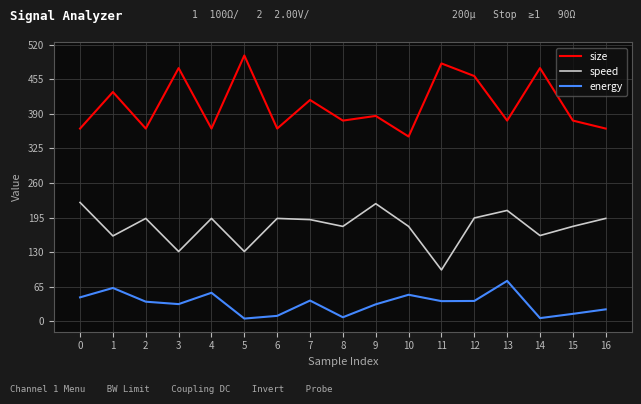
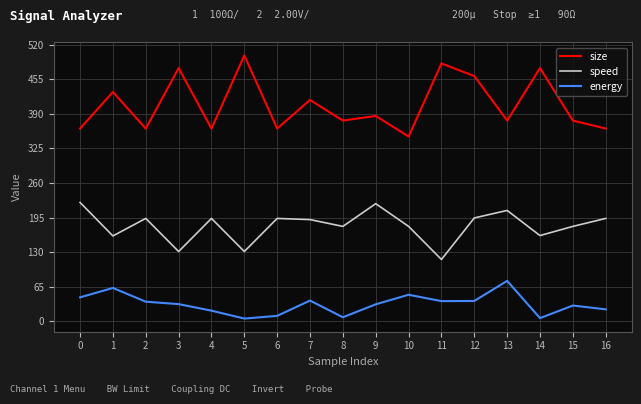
  {
    "size": {
      "0": 360,
      "1": 430,
      "2": 360,
      "3": 480,
      "4": 360,
      "5": 500,
      "6": 360,
      "7": 420,
      "8": 380,
      "9": 390,
      "10": 350,
      "11": 490,
      "12": 460,
      "13": 380,
      "14": 480,
      "15": 380,
      "16": 360
    },
    "speed": {
      "0": 220,
      "1": 160,
      "2": 190,
      "3": 130,
      "4": 190,
      "5": 130,
      "6": 190,
      "7": 190,
      "8": 180,
      "9": 220,
      "10": 180,
-     "11": 100,
+     "11": 120,
      "12": 190,
      "13": 210,
      "14": 160,
      "15": 180,
      "16": 190
    },
    "energy": {
      "0": 40,
      "1": 60,
      "2": 40,
      "3": 30,
-     "4": 50,
+     "4": 20,
      "5": 10,
      "6": 10,
      "7": 40,
      "8": 10,
      "9": 30,
      "10": 50,
      "11": 40,
      "12": 40,
      "13": 80,
      "14": 10,
-     "15": 10,
+     "15": 30,
      "16": 20
    }
  }
